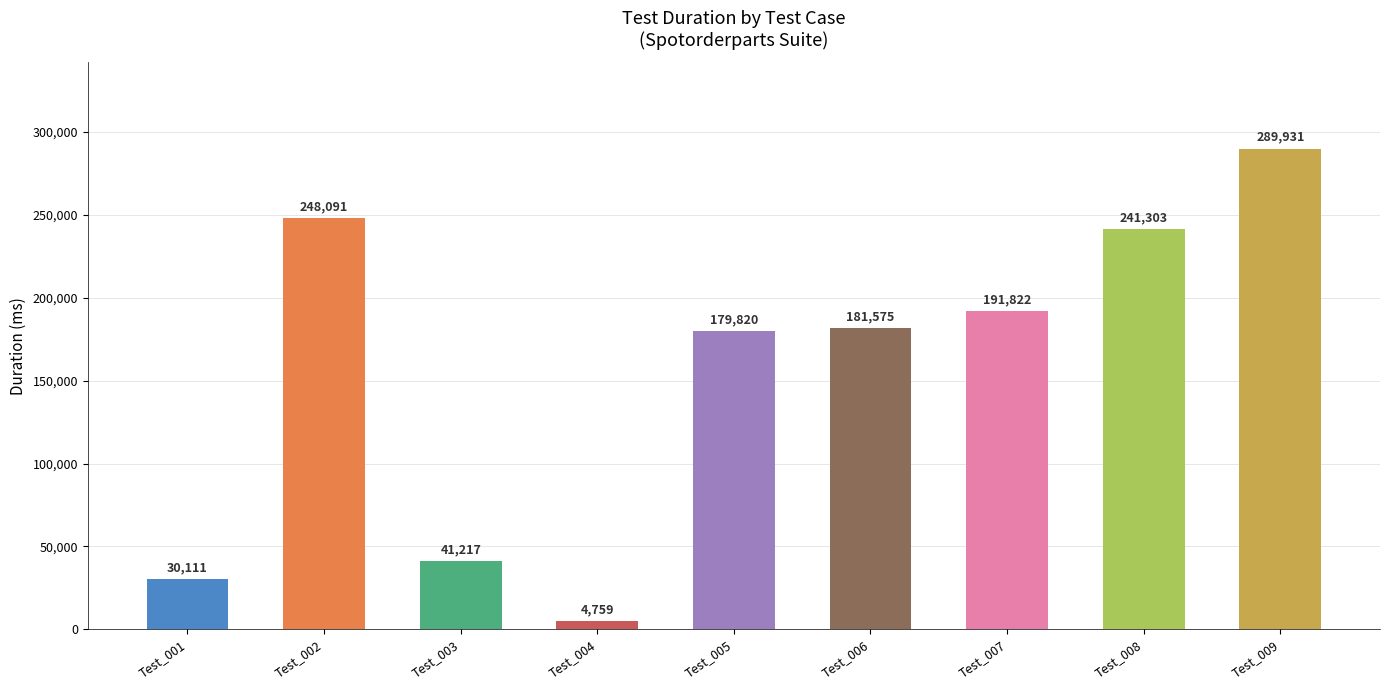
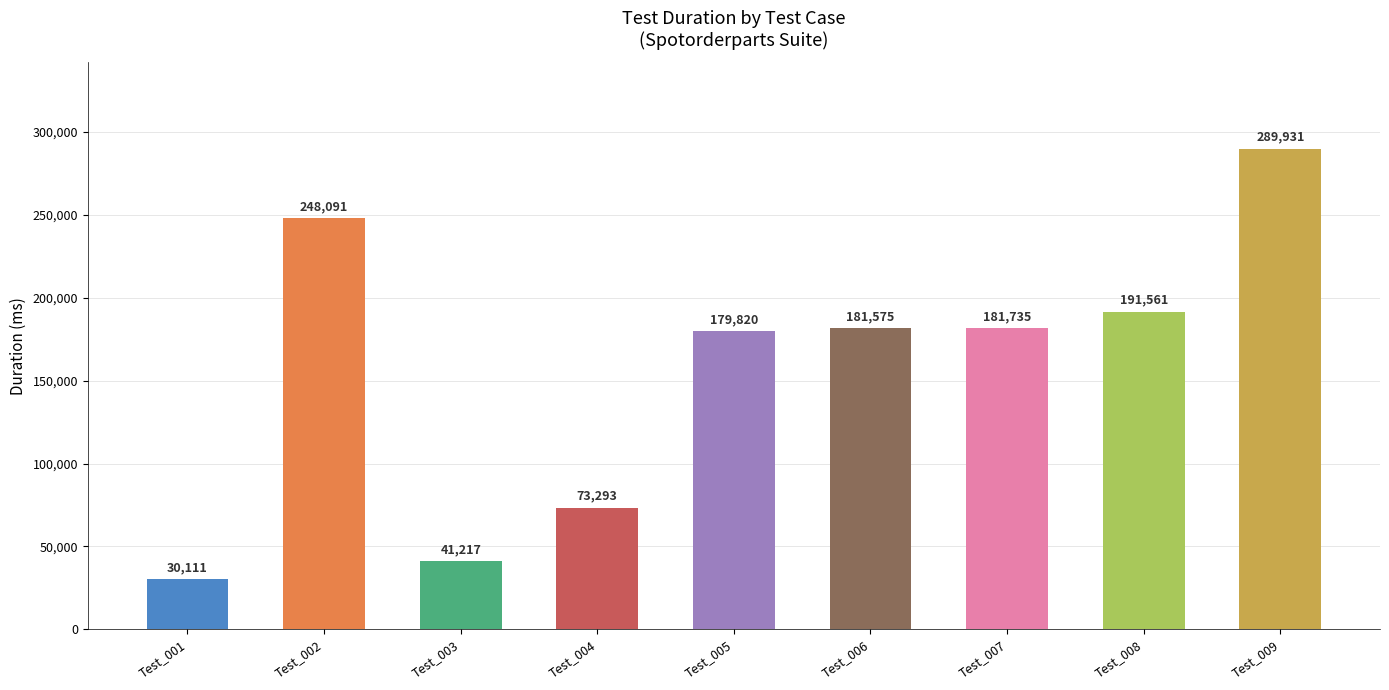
  {
    "Test_001": "30,111",
    "Test_002": "248,091",
    "Test_003": "41,217",
-   "Test_004": "4,759",
+   "Test_004": "73,293",
    "Test_005": "179,820",
    "Test_006": "181,575",
-   "Test_007": "191,822",
-   "Test_008": "241,303",
+   "Test_007": "181,735",
+   "Test_008": "191,561",
    "Test_009": "289,931"
  }
